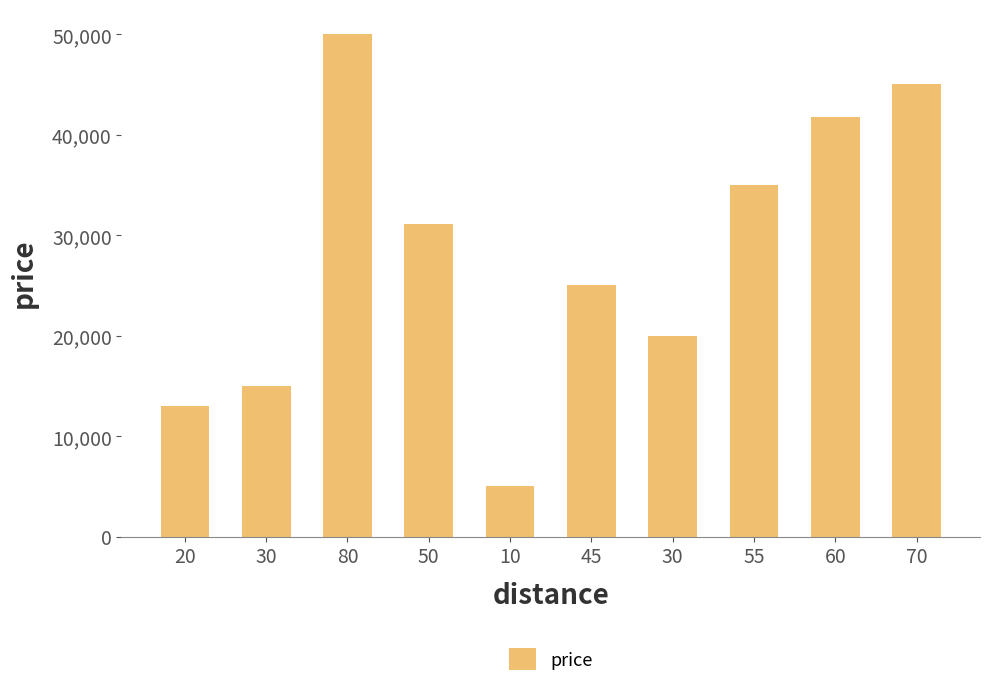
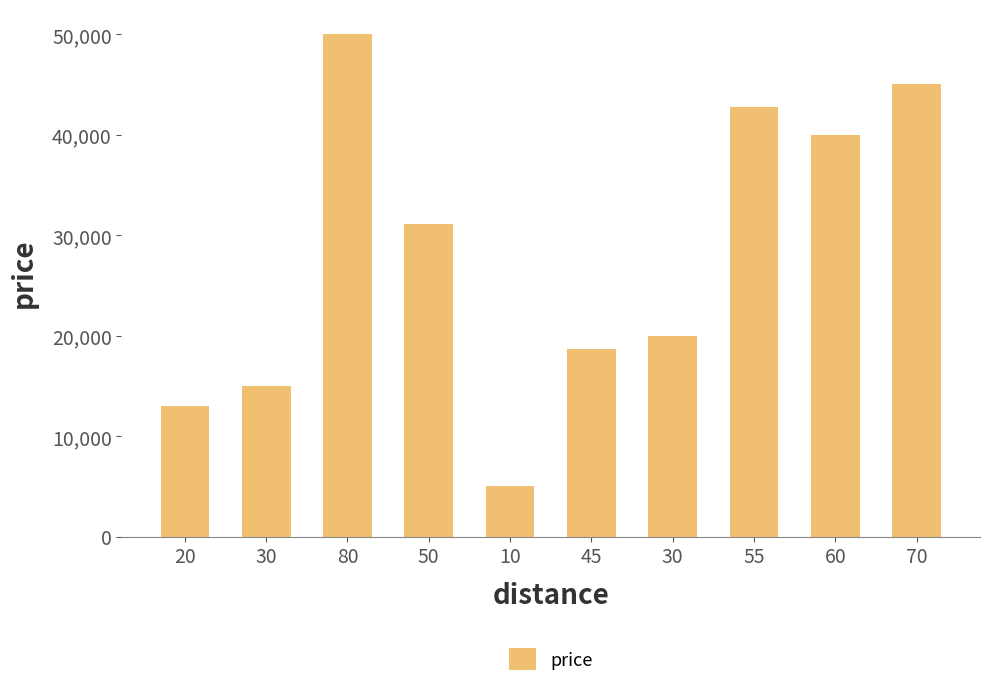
  {
    "20": "13,000",
    "80": "50,000",
    "50": "31,200",
    "10": "5,000",
-   "45": "25,000",
-   "55": "35,000",
-   "60": "41,700",
+   "45": "18,700",
+   "55": "42,700",
+   "60": "40,000",
    "70": "45,000"
  }
